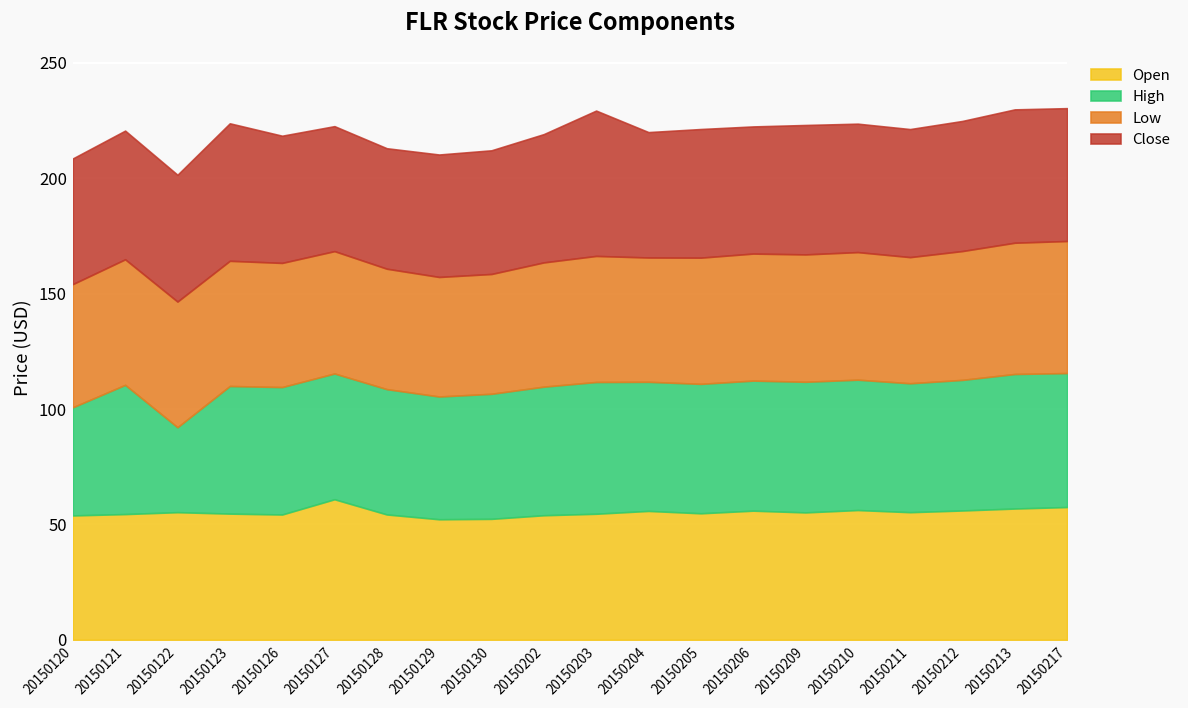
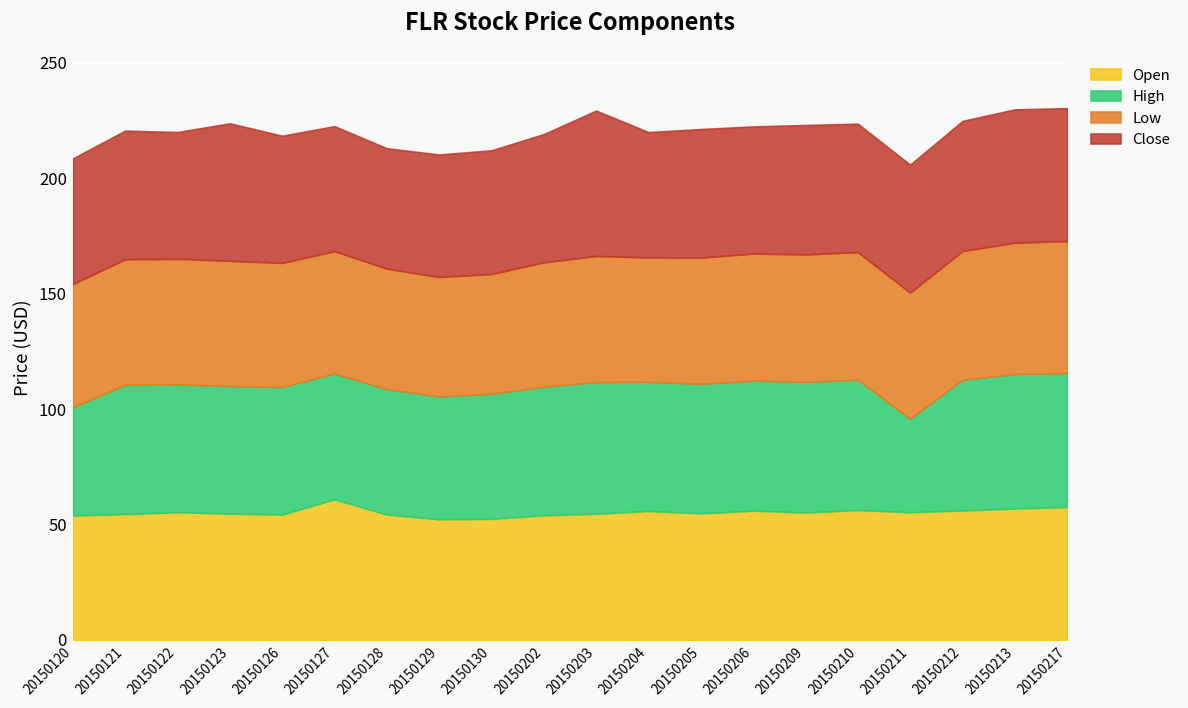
  {
    "Open": {
      "20150120": 54,
      "20150121": 54,
      "20150122": 55,
      "20150123": 55,
      "20150126": 54,
      "20150127": 61,
      "20150128": 54,
      "20150129": 52,
      "20150130": 52,
      "20150202": 54,
      "20150203": 55,
      "20150204": 56,
      "20150205": 55,
      "20150206": 56,
      "20150209": 55,
      "20150210": 56,
      "20150211": 55,
      "20150212": 56,
      "20150213": 57,
      "20150217": 58
    },
    "High": {
      "20150120": 47,
      "20150121": 56,
-     "20150122": 37,
+     "20150122": 55,
      "20150123": 55,
      "20150126": 55,
      "20150127": 55,
      "20150128": 54,
      "20150129": 53,
      "20150130": 54,
      "20150202": 56,
      "20150203": 57,
      "20150204": 56,
      "20150205": 56,
      "20150206": 56,
      "20150209": 57,
      "20150210": 56,
-     "20150211": 56,
+     "20150211": 40,
      "20150212": 57,
      "20150213": 58,
      "20150217": 58
    },
    "Low": {
      "20150120": 53,
      "20150121": 54,
      "20150122": 54,
      "20150123": 54,
      "20150126": 54,
      "20150127": 53,
      "20150128": 52,
      "20150129": 52,
      "20150130": 52,
      "20150202": 54,
      "20150203": 55,
      "20150204": 54,
      "20150205": 55,
      "20150206": 55,
      "20150209": 55,
      "20150210": 55,
      "20150211": 55,
      "20150212": 56,
      "20150213": 57,
      "20150217": 57
    },
    "Close": {
      "20150120": 54,
      "20150121": 56,
      "20150122": 55,
      "20150123": 60,
      "20150126": 55,
      "20150127": 54,
      "20150128": 52,
      "20150129": 53,
      "20150130": 54,
      "20150202": 56,
      "20150203": 63,
      "20150204": 54,
      "20150205": 56,
      "20150206": 55,
      "20150209": 56,
      "20150210": 56,
      "20150211": 55,
      "20150212": 56,
      "20150213": 58,
      "20150217": 58
    }
  }
